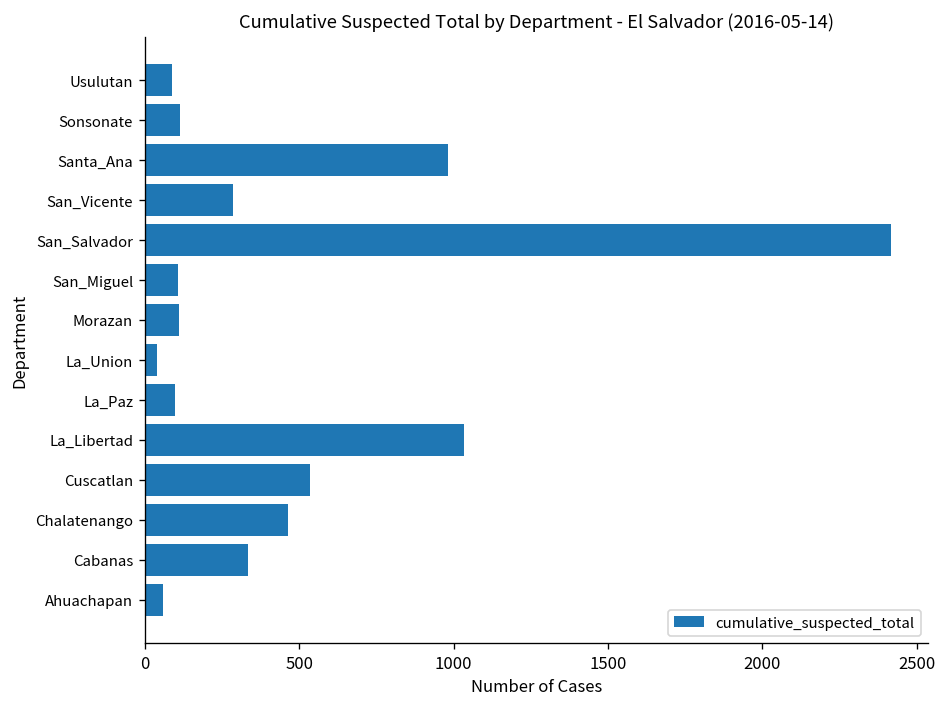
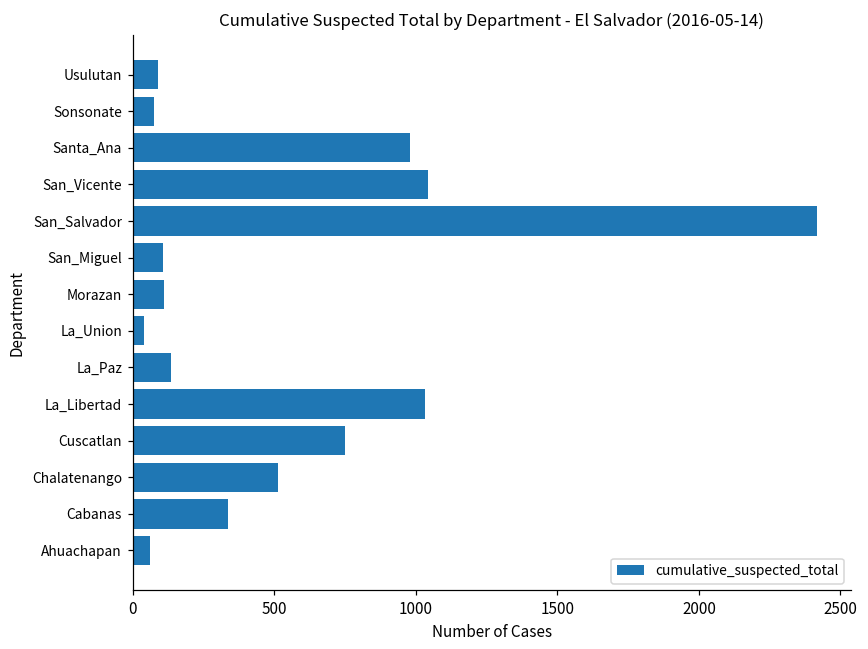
  {
    "Usulutan": 90,
-   "Sonsonate": 110,
+   "Sonsonate": 80,
    "Santa_Ana": 980,
-   "San_Vicente": 290,
+   "San_Vicente": 1040,
    "San_Salvador": 2420,
    "San_Miguel": 110,
    "Morazan": 110,
    "La_Union": 40,
-   "La_Paz": 100,
+   "La_Paz": 140,
    "La_Libertad": 1030,
-   "Cuscatlan": 530,
-   "Chalatenango": 460,
+   "Cuscatlan": 750,
+   "Chalatenango": 510,
    "Cabanas": 340,
    "Ahuachapan": 60
  }
